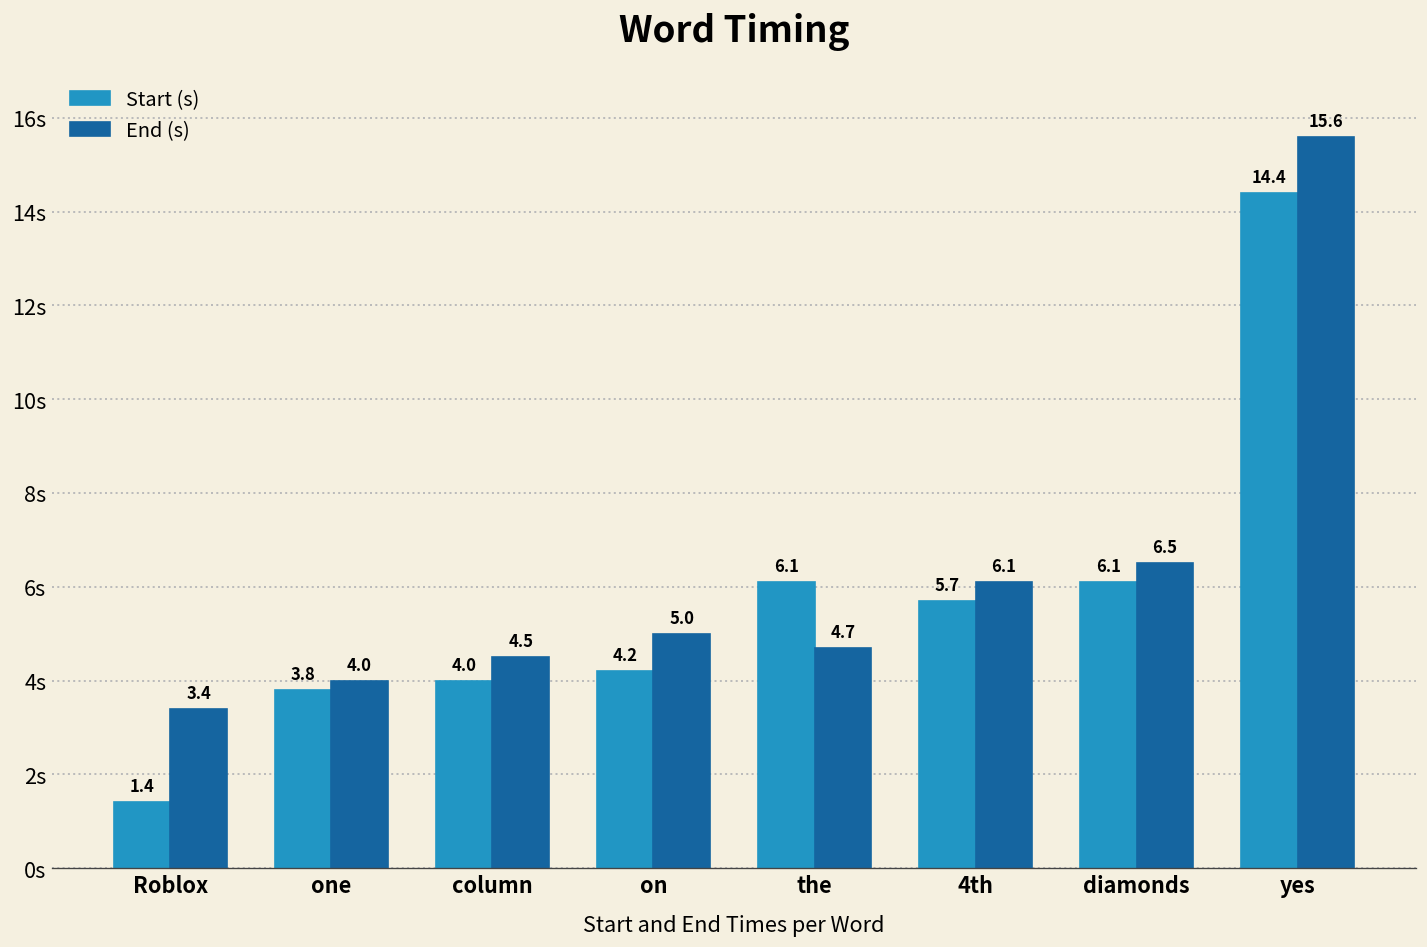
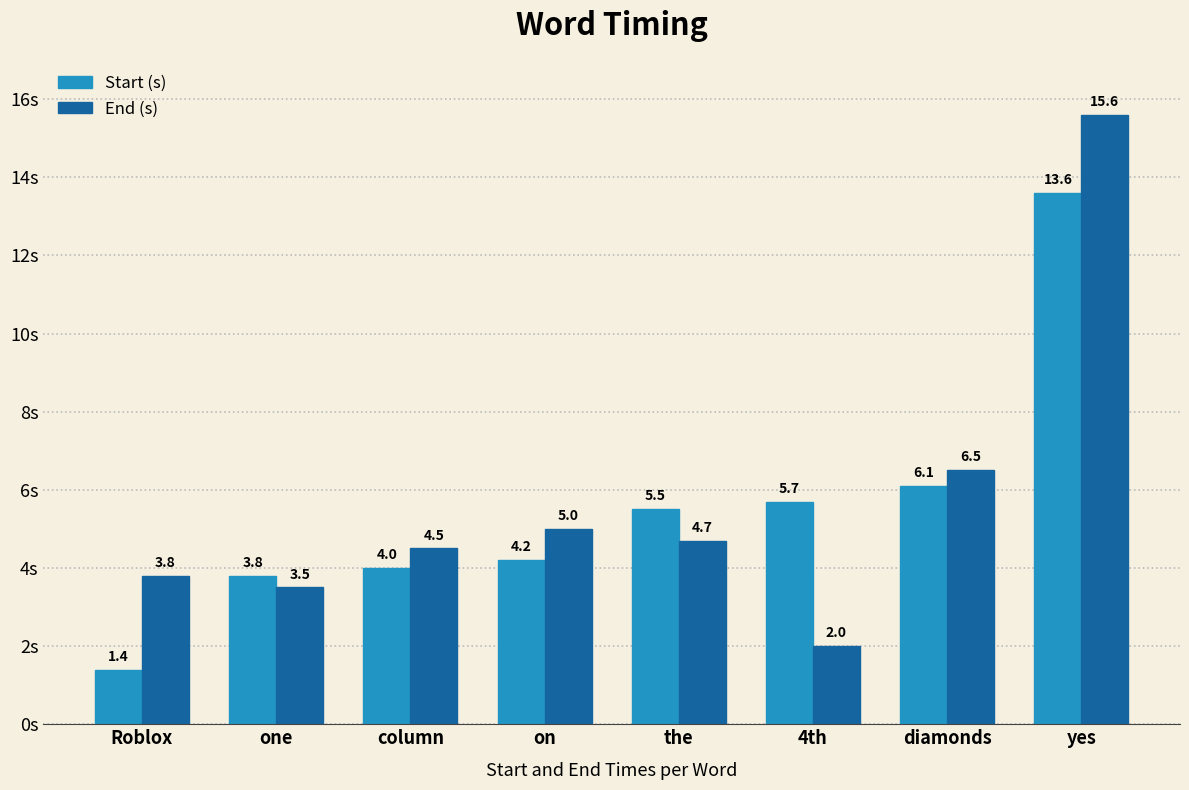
  {
    "Start (s)": {
      "Roblox": 1.4,
      "one": 3.8,
      "column": 4.0,
      "on": 4.2,
-     "the": 6.1,
+     "the": 5.5,
      "4th": 5.7,
      "diamonds": 6.1,
-     "yes": 14.4
+     "yes": 13.6
    },
    "End (s)": {
-     "Roblox": 3.4,
-     "one": 4.0,
+     "Roblox": 3.8,
+     "one": 3.5,
      "column": 4.5,
      "on": 5.0,
      "the": 4.7,
-     "4th": 6.1,
+     "4th": 2.0,
      "diamonds": 6.5,
      "yes": 15.6
    }
  }
